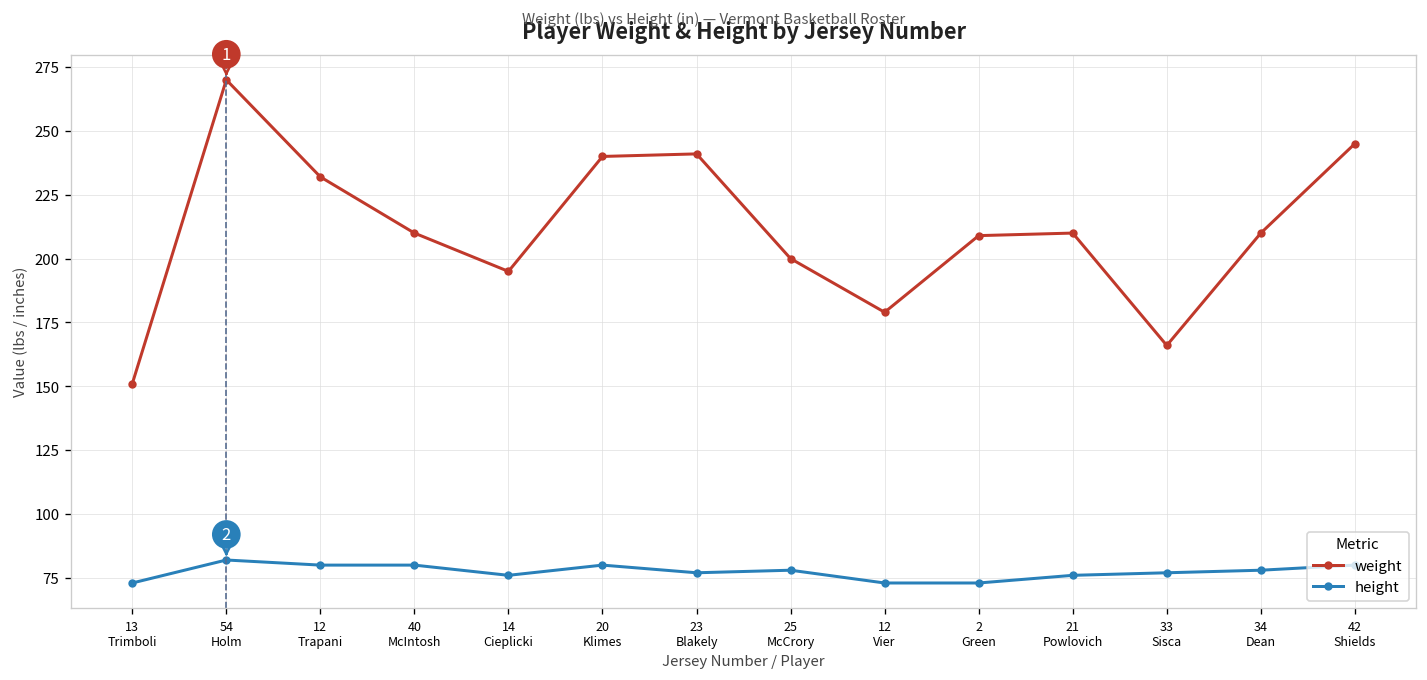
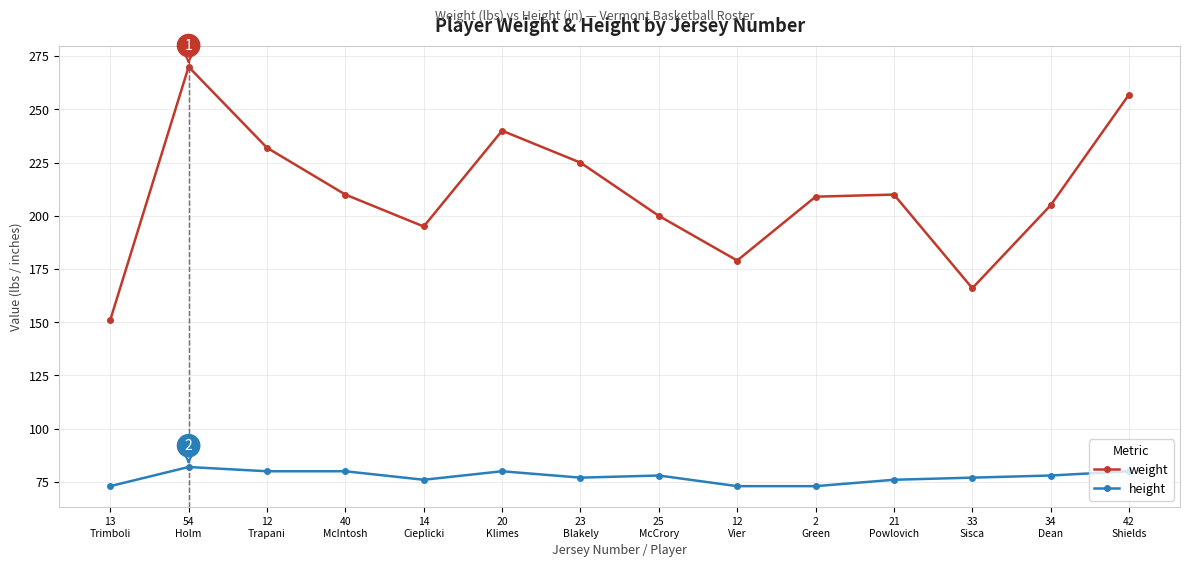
  {
    "weight": {
      "13 Trimboli": 151,
      "12 Trapani": 232,
      "40 McIntosh": 210,
      "14 Cieplicki": 195,
      "20 Klimes": 240,
-     "23 Blakely": 241,
+     "23 Blakely": 225,
      "25 McCrory": 200,
      "12 Vier": 179,
      "2 Green": 209,
      "21 Powlovich": 210,
      "33 Sisca": 166,
-     "34 Dean": 210,
-     "42 Shields": 245
+     "34 Dean": 205,
+     "42 Shields": 257
    },
    "height": {
      "13 Trimboli": 73,
      "12 Trapani": 80,
      "40 McIntosh": 80,
      "14 Cieplicki": 76,
      "20 Klimes": 80,
      "23 Blakely": 77,
      "25 McCrory": 78,
      "12 Vier": 73,
      "2 Green": 73,
      "21 Powlovich": 76,
      "33 Sisca": 77,
      "34 Dean": 78
    }
  }
